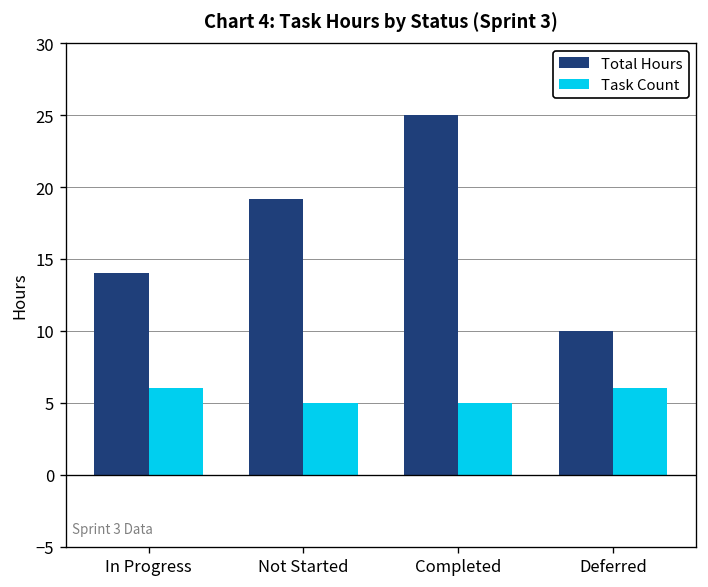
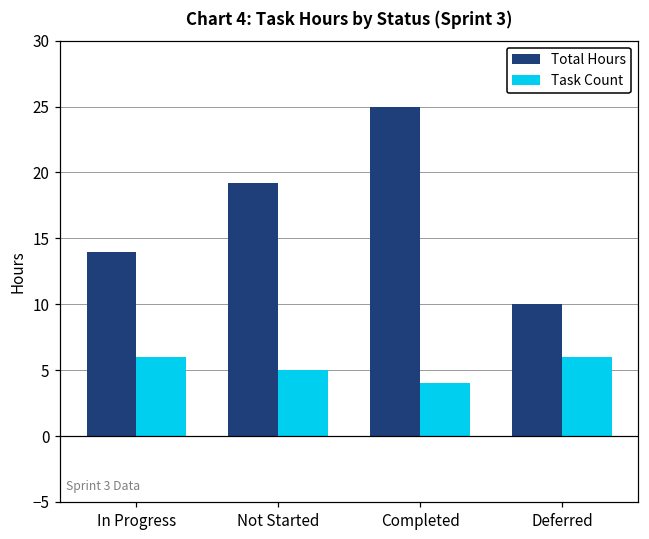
  {
    "Total Hours": {
      "In Progress": 14,
      "Not Started": 19,
      "Completed": 25,
      "Deferred": 10
    },
    "Task Count": {
      "In Progress": 6,
      "Not Started": 5,
-     "Completed": 5,
+     "Completed": 4,
      "Deferred": 6
    }
  }
